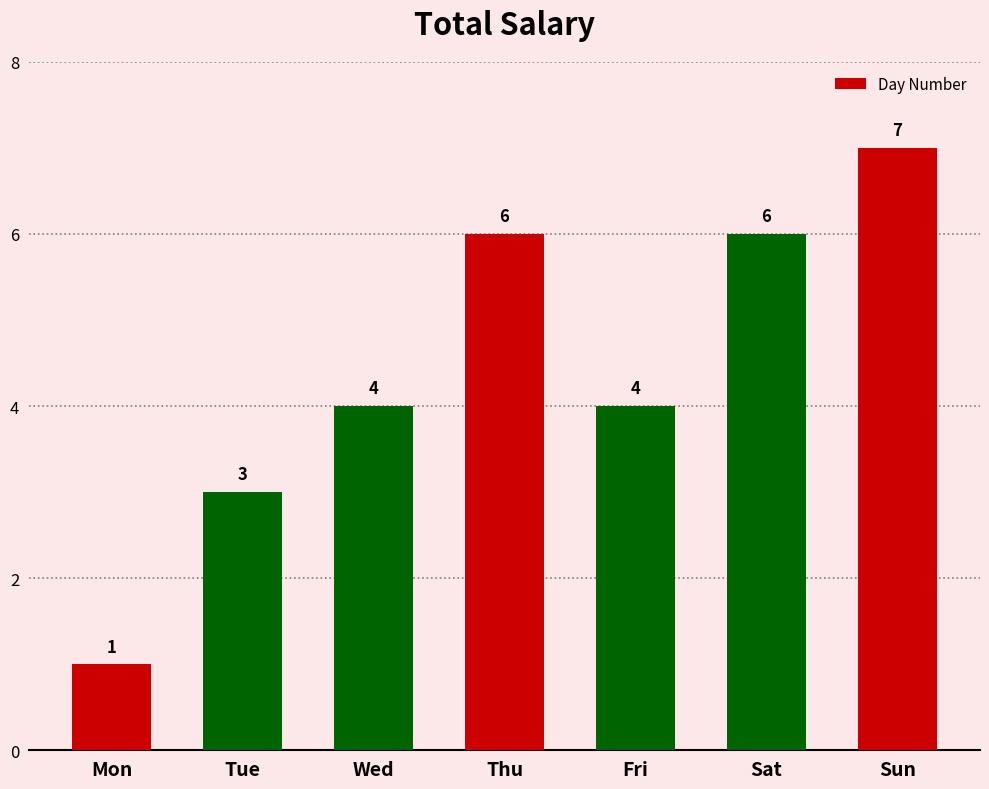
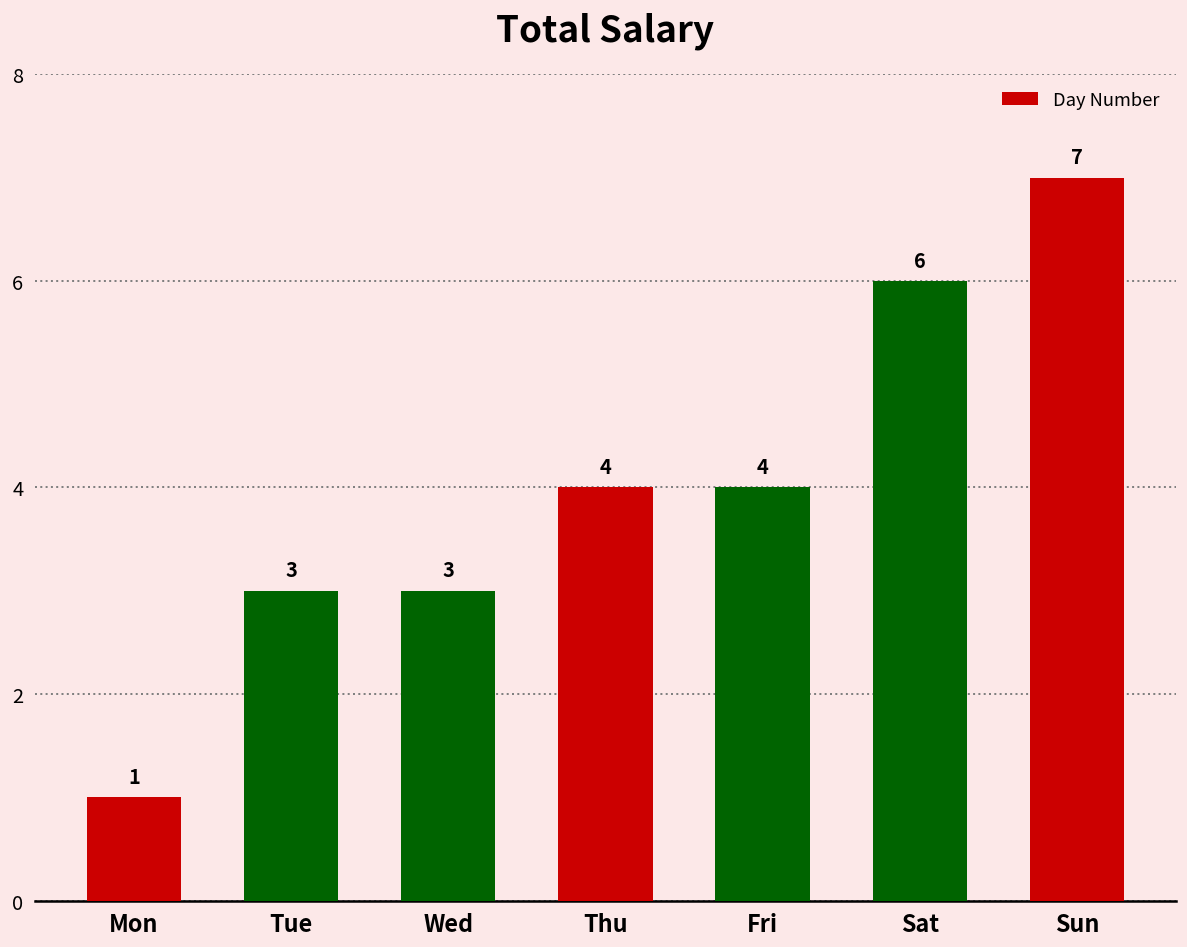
  {
    "Mon": 1,
    "Tue": 3,
-   "Wed": 4,
-   "Thu": 6,
+   "Wed": 3,
+   "Thu": 4,
    "Fri": 4,
    "Sat": 6,
    "Sun": 7
  }
